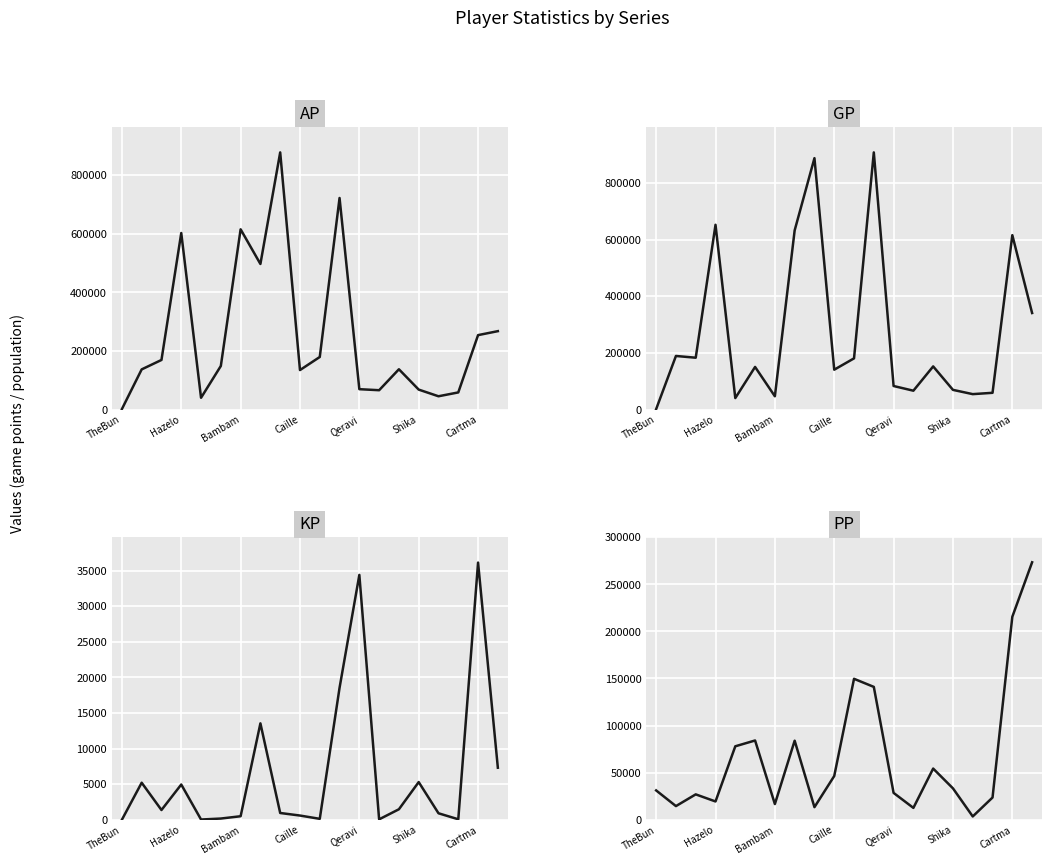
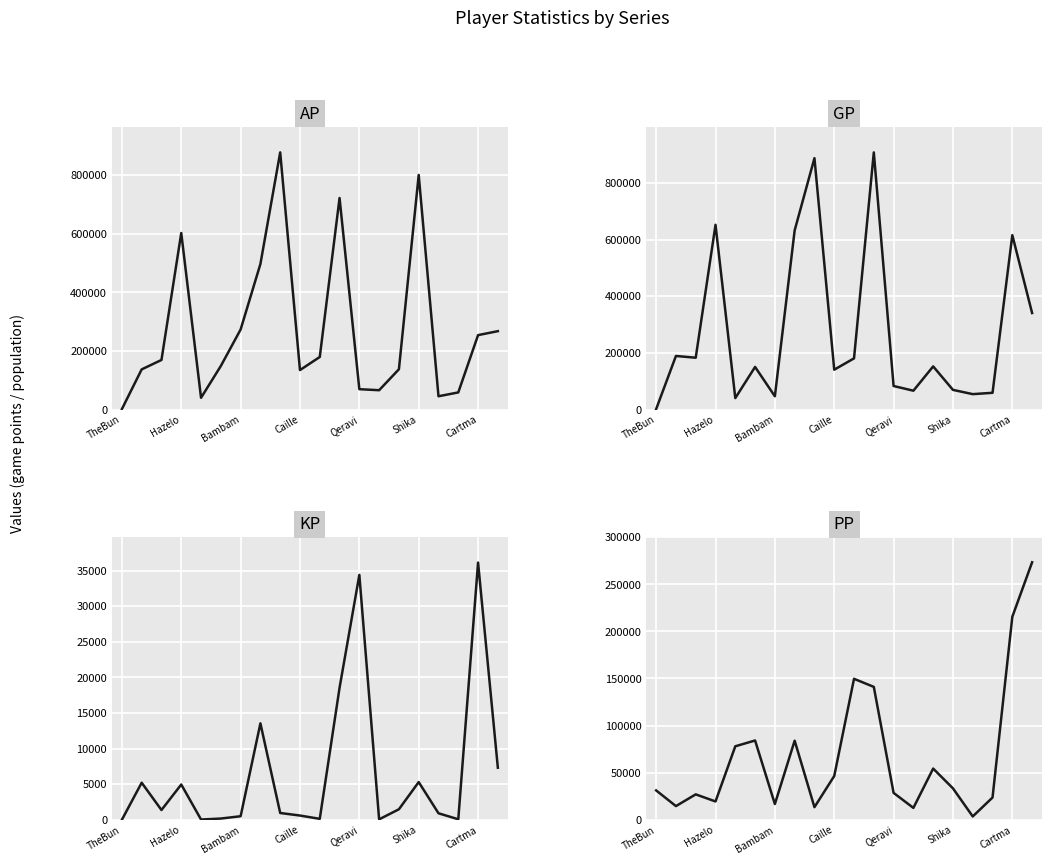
  {
    "AP": {
      "TheBun": 0,
      "Hazelo": 600000,
-     "Bambam": 620000,
+     "Bambam": 270000,
      "Caille": 130000,
      "Qeravi": 70000,
-     "Shika": 70000,
+     "Shika": 800000,
      "Cartma": 250000
    },
    "GP": {
      "TheBun": 0,
      "Hazelo": 650000,
      "Bambam": 50000,
      "Caille": 140000,
      "Qeravi": 80000,
      "Shika": 70000,
      "Cartma": 620000
    },
    "KP": {
      "TheBun": 0,
      "Hazelo": 5000,
      "Bambam": 0,
      "Caille": 1000,
      "Qeravi": 34000,
      "Shika": 5000,
      "Cartma": 36000
    },
    "PP": {
      "TheBun": 30000,
      "Hazelo": 20000,
      "Bambam": 20000,
      "Caille": 50000,
      "Qeravi": 30000,
      "Shika": 30000,
      "Cartma": 220000
    }
  }
